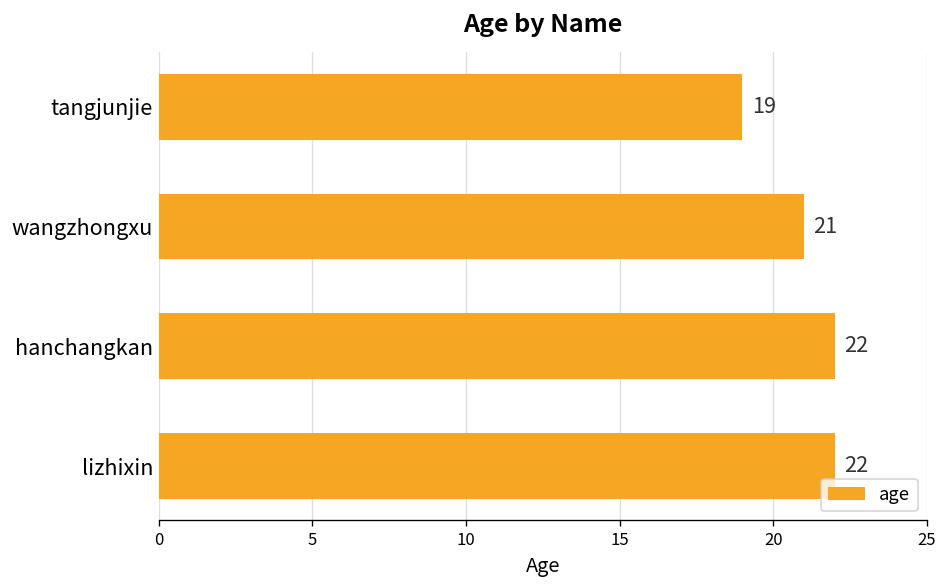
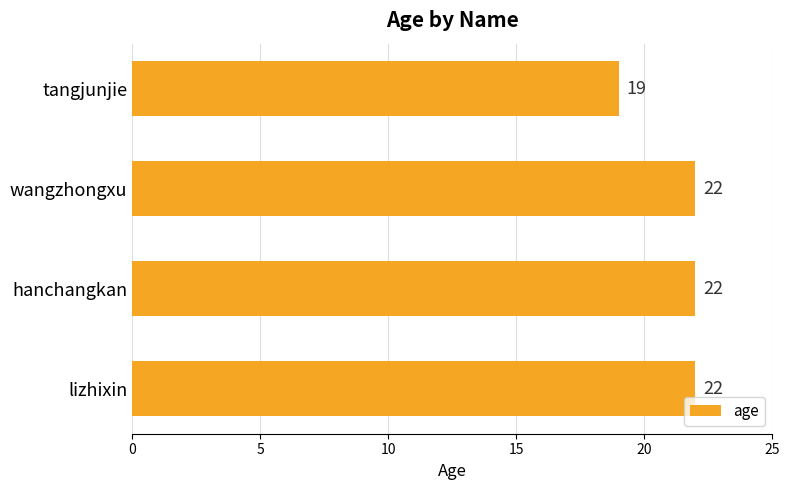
  {
    "tangjunjie": 19,
-   "wangzhongxu": 21,
+   "wangzhongxu": 22,
    "hanchangkan": 22
  }
